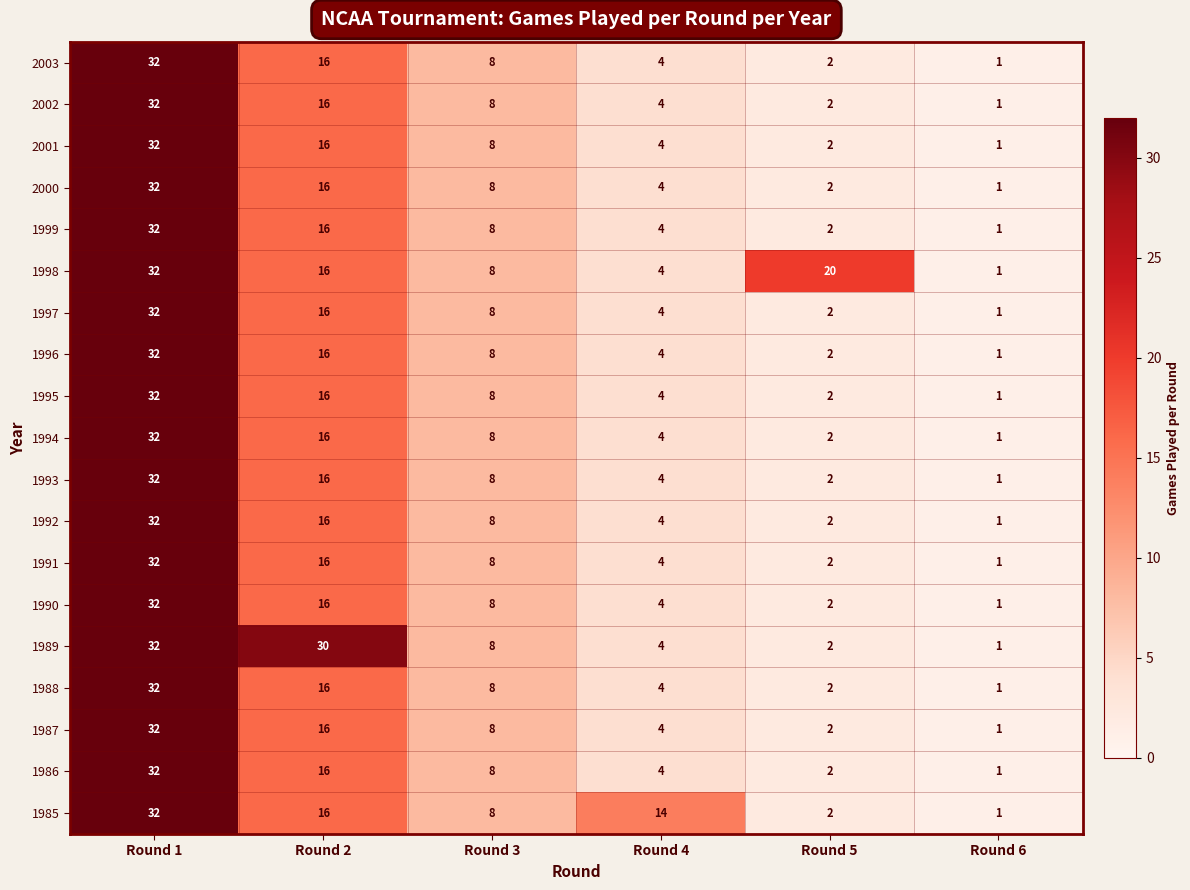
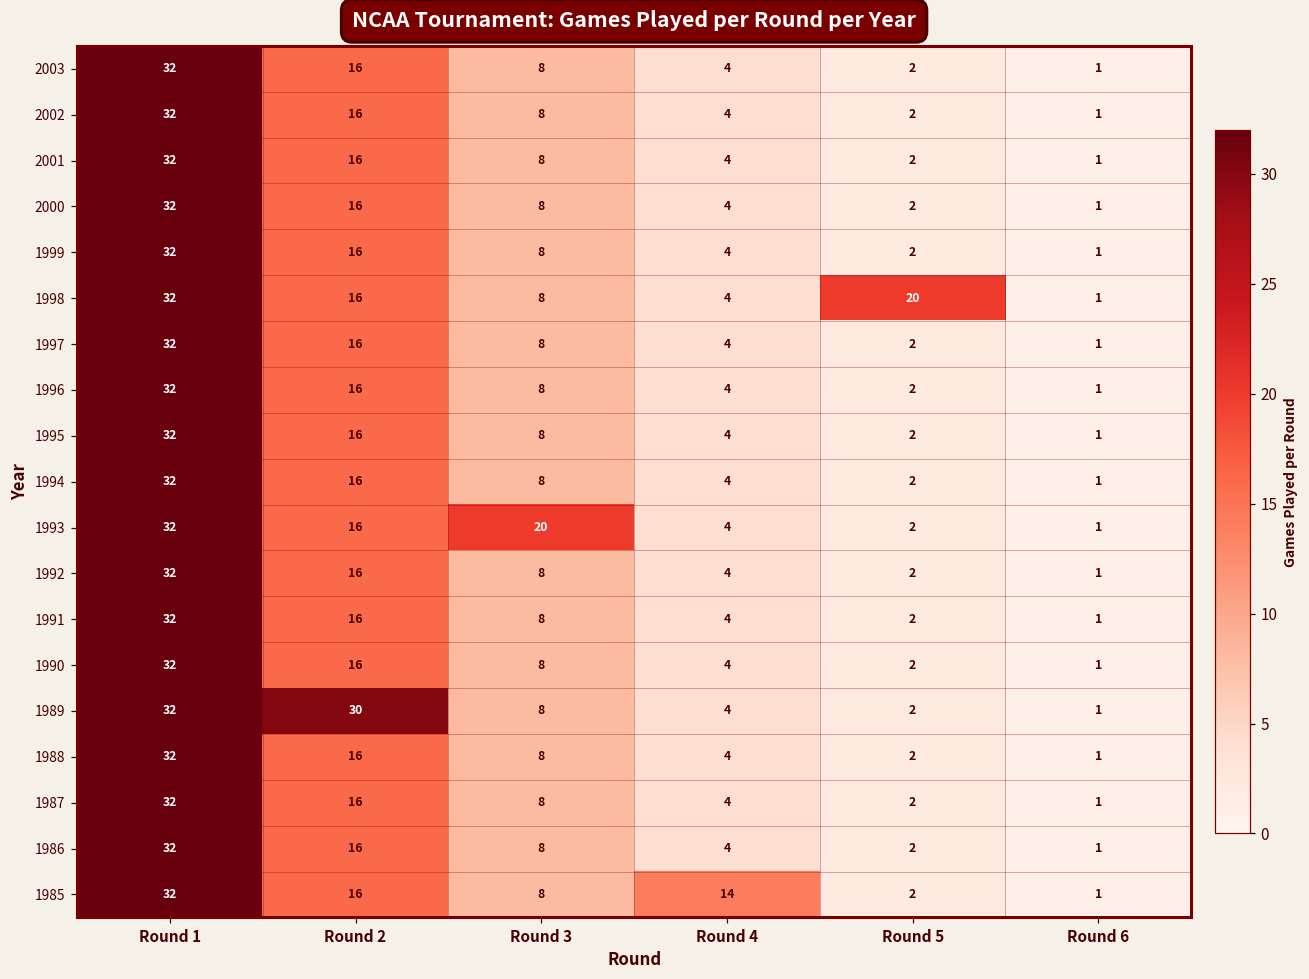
  {
    "2003": {
      "Round 1": 32,
      "Round 2": 16,
      "Round 3": 8,
      "Round 4": 4,
      "Round 5": 2,
      "Round 6": 1
    },
    "2002": {
      "Round 1": 32,
      "Round 2": 16,
      "Round 3": 8,
      "Round 4": 4,
      "Round 5": 2,
      "Round 6": 1
    },
    "2001": {
      "Round 1": 32,
      "Round 2": 16,
      "Round 3": 8,
      "Round 4": 4,
      "Round 5": 2,
      "Round 6": 1
    },
    "2000": {
      "Round 1": 32,
      "Round 2": 16,
      "Round 3": 8,
      "Round 4": 4,
      "Round 5": 2,
      "Round 6": 1
    },
    "1999": {
      "Round 1": 32,
      "Round 2": 16,
      "Round 3": 8,
      "Round 4": 4,
      "Round 5": 2,
      "Round 6": 1
    },
    "1998": {
      "Round 1": 32,
      "Round 2": 16,
      "Round 3": 8,
      "Round 4": 4,
      "Round 5": 20,
      "Round 6": 1
    },
    "1997": {
      "Round 1": 32,
      "Round 2": 16,
      "Round 3": 8,
      "Round 4": 4,
      "Round 5": 2,
      "Round 6": 1
    },
    "1996": {
      "Round 1": 32,
      "Round 2": 16,
      "Round 3": 8,
      "Round 4": 4,
      "Round 5": 2,
      "Round 6": 1
    },
    "1995": {
      "Round 1": 32,
      "Round 2": 16,
      "Round 3": 8,
      "Round 4": 4,
      "Round 5": 2,
      "Round 6": 1
    },
    "1994": {
      "Round 1": 32,
      "Round 2": 16,
      "Round 3": 8,
      "Round 4": 4,
      "Round 5": 2,
      "Round 6": 1
    },
    "1993": {
      "Round 1": 32,
      "Round 2": 16,
-     "Round 3": 8,
+     "Round 3": 20,
      "Round 4": 4,
      "Round 5": 2,
      "Round 6": 1
    },
    "1992": {
      "Round 1": 32,
      "Round 2": 16,
      "Round 3": 8,
      "Round 4": 4,
      "Round 5": 2,
      "Round 6": 1
    },
    "1991": {
      "Round 1": 32,
      "Round 2": 16,
      "Round 3": 8,
      "Round 4": 4,
      "Round 5": 2,
      "Round 6": 1
    },
    "1990": {
      "Round 1": 32,
      "Round 2": 16,
      "Round 3": 8,
      "Round 4": 4,
      "Round 5": 2,
      "Round 6": 1
    },
    "1989": {
      "Round 1": 32,
      "Round 2": 30,
      "Round 3": 8,
      "Round 4": 4,
      "Round 5": 2,
      "Round 6": 1
    },
    "1988": {
      "Round 1": 32,
      "Round 2": 16,
      "Round 3": 8,
      "Round 4": 4,
      "Round 5": 2,
      "Round 6": 1
    },
    "1987": {
      "Round 1": 32,
      "Round 2": 16,
      "Round 3": 8,
      "Round 4": 4,
      "Round 5": 2,
      "Round 6": 1
    },
    "1986": {
      "Round 1": 32,
      "Round 2": 16,
      "Round 3": 8,
      "Round 4": 4,
      "Round 5": 2,
      "Round 6": 1
    },
    "1985": {
      "Round 1": 32,
      "Round 2": 16,
      "Round 3": 8,
      "Round 4": 14,
      "Round 5": 2,
      "Round 6": 1
    }
  }
